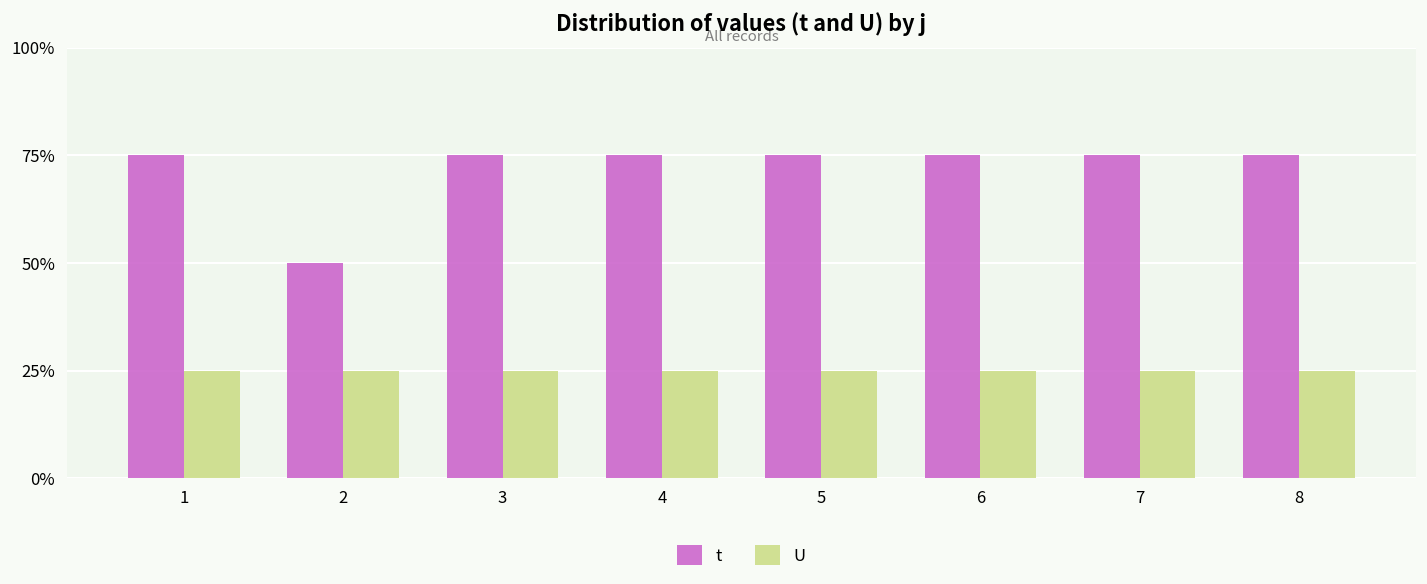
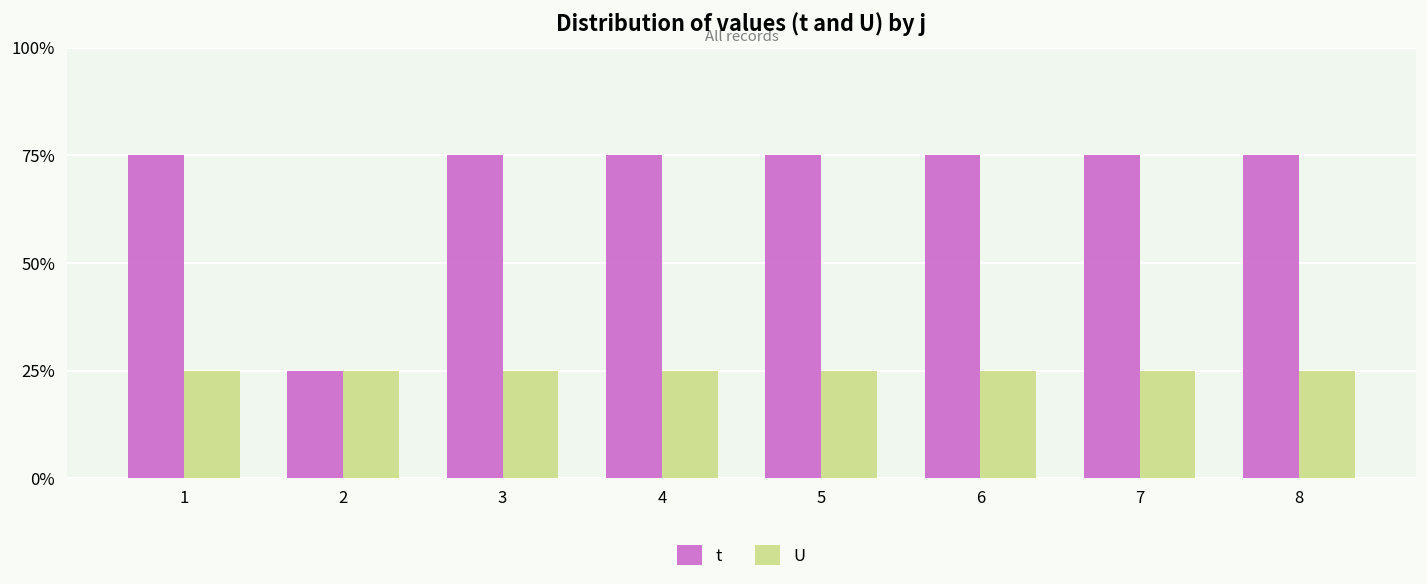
  {
    "t": {
      "1": "75%",
-     "2": "50%",
+     "2": "25%",
      "3": "75%",
      "4": "75%",
      "5": "75%",
      "6": "75%",
      "7": "75%",
      "8": "75%"
    },
    "U": {
      "1": "25%",
      "2": "25%",
      "3": "25%",
      "4": "25%",
      "5": "25%",
      "6": "25%",
      "7": "25%",
      "8": "25%"
    }
  }
